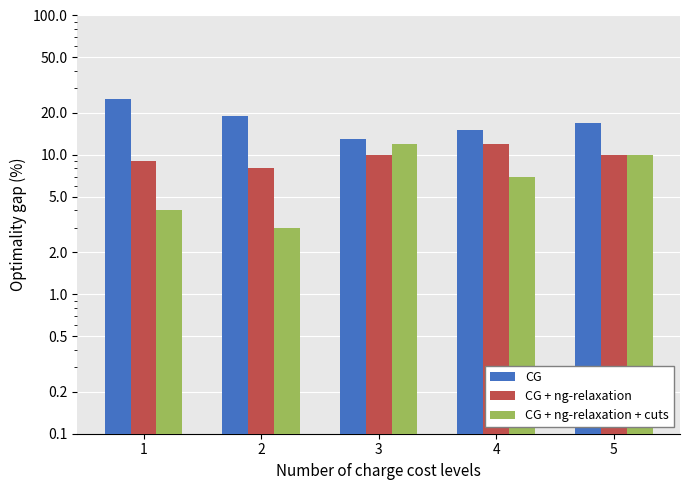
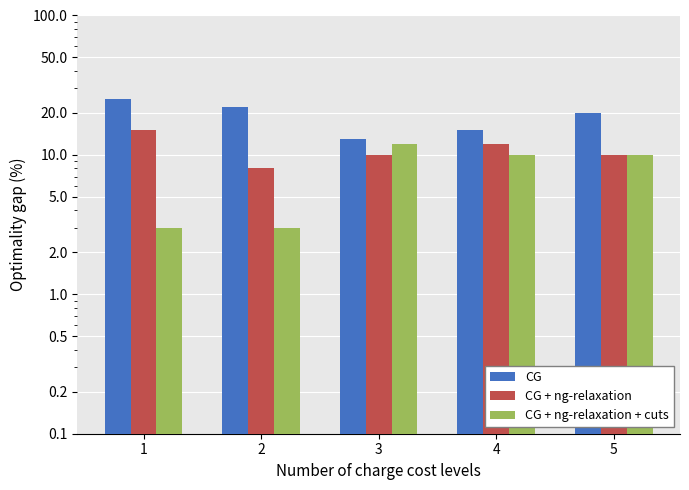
  {
    "CG": {
      "1": 25,
-     "2": 19,
+     "2": 22,
      "3": 13,
      "4": 15,
-     "5": 17
+     "5": 20
    },
    "CG + ng-relaxation": {
-     "1": 9,
+     "1": 15,
      "2": 8,
      "3": 10,
      "4": 12,
      "5": 10
    },
    "CG + ng-relaxation + cuts": {
-     "1": 4,
+     "1": 3,
      "2": 3,
      "3": 12,
-     "4": 7,
+     "4": 10,
      "5": 10
    }
  }
